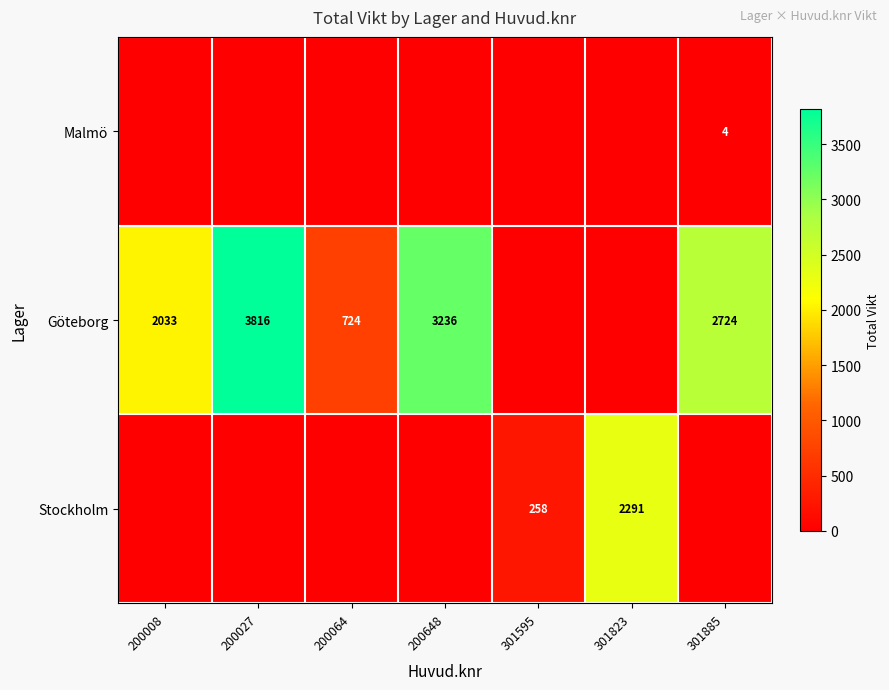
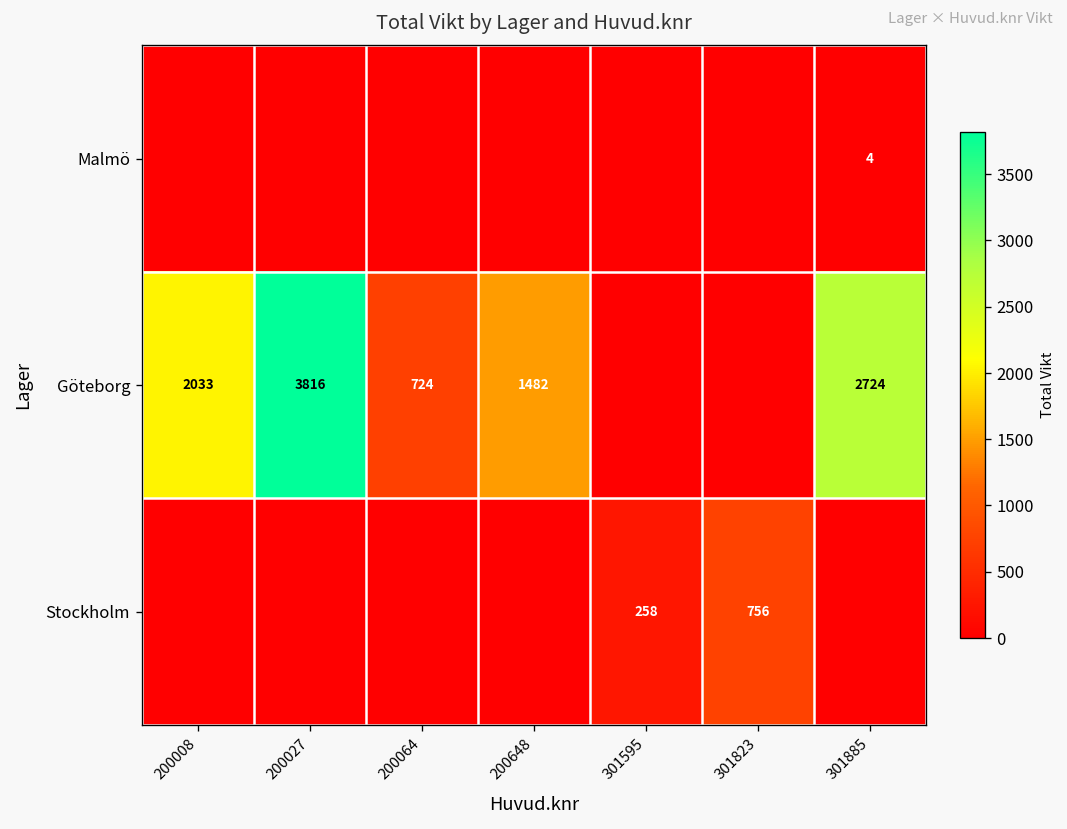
  {
    "Malmö": {
      "301885": 4
    },
    "Göteborg": {
      "200008": 2033,
      "200027": 3816,
      "200064": 724,
-     "200648": 3236,
+     "200648": 1482,
      "301885": 2724
    },
    "Stockholm": {
      "301595": 258,
-     "301823": 2291
+     "301823": 756
    }
  }
